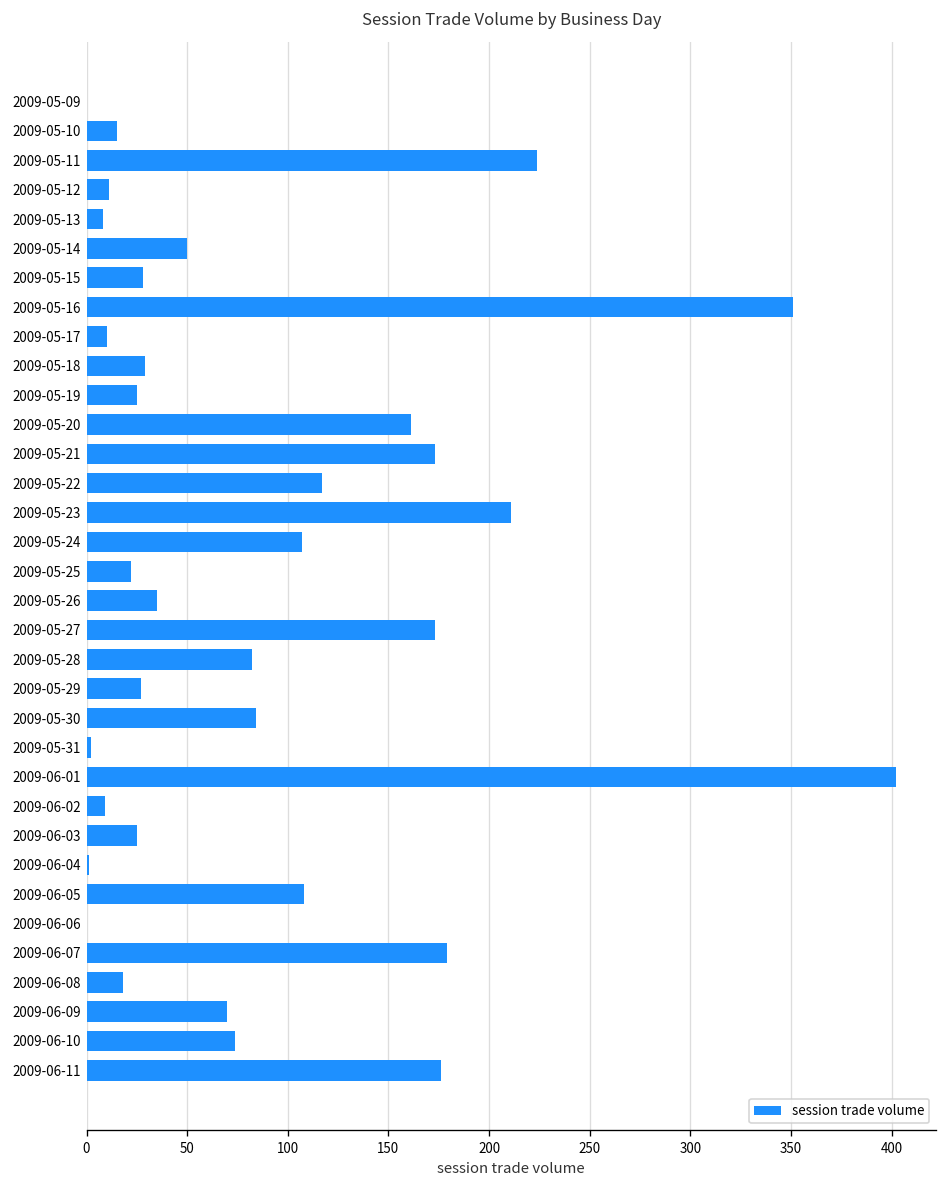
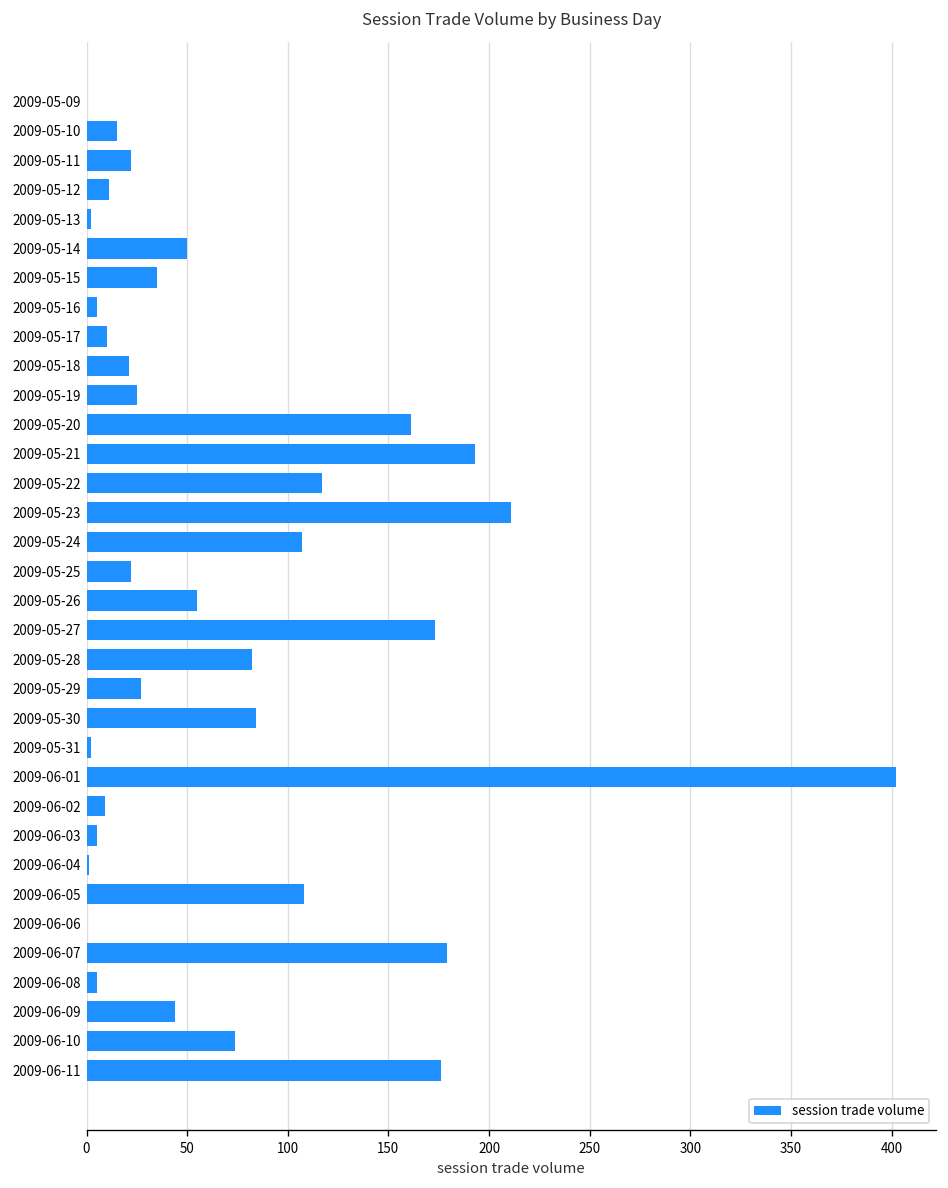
  {
    "2009-05-09": 0,
    "2009-05-10": 15,
-   "2009-05-11": 224,
+   "2009-05-11": 22,
    "2009-05-12": 11,
-   "2009-05-13": 8,
+   "2009-05-13": 2,
    "2009-05-14": 50,
-   "2009-05-15": 28,
-   "2009-05-16": 351,
+   "2009-05-15": 35,
+   "2009-05-16": 5,
    "2009-05-17": 10,
-   "2009-05-18": 29,
+   "2009-05-18": 21,
    "2009-05-19": 25,
    "2009-05-20": 161,
-   "2009-05-21": 173,
+   "2009-05-21": 193,
    "2009-05-22": 117,
    "2009-05-23": 211,
    "2009-05-24": 107,
    "2009-05-25": 22,
-   "2009-05-26": 35,
+   "2009-05-26": 55,
    "2009-05-27": 173,
    "2009-05-28": 82,
    "2009-05-29": 27,
    "2009-05-30": 84,
    "2009-05-31": 2,
    "2009-06-01": 402,
    "2009-06-02": 9,
-   "2009-06-03": 25,
+   "2009-06-03": 5,
    "2009-06-05": 108,
    "2009-06-06": 0,
    "2009-06-07": 179,
-   "2009-06-08": 18,
-   "2009-06-09": 70,
+   "2009-06-08": 5,
+   "2009-06-09": 44,
    "2009-06-10": 74,
    "2009-06-11": 176
  }
